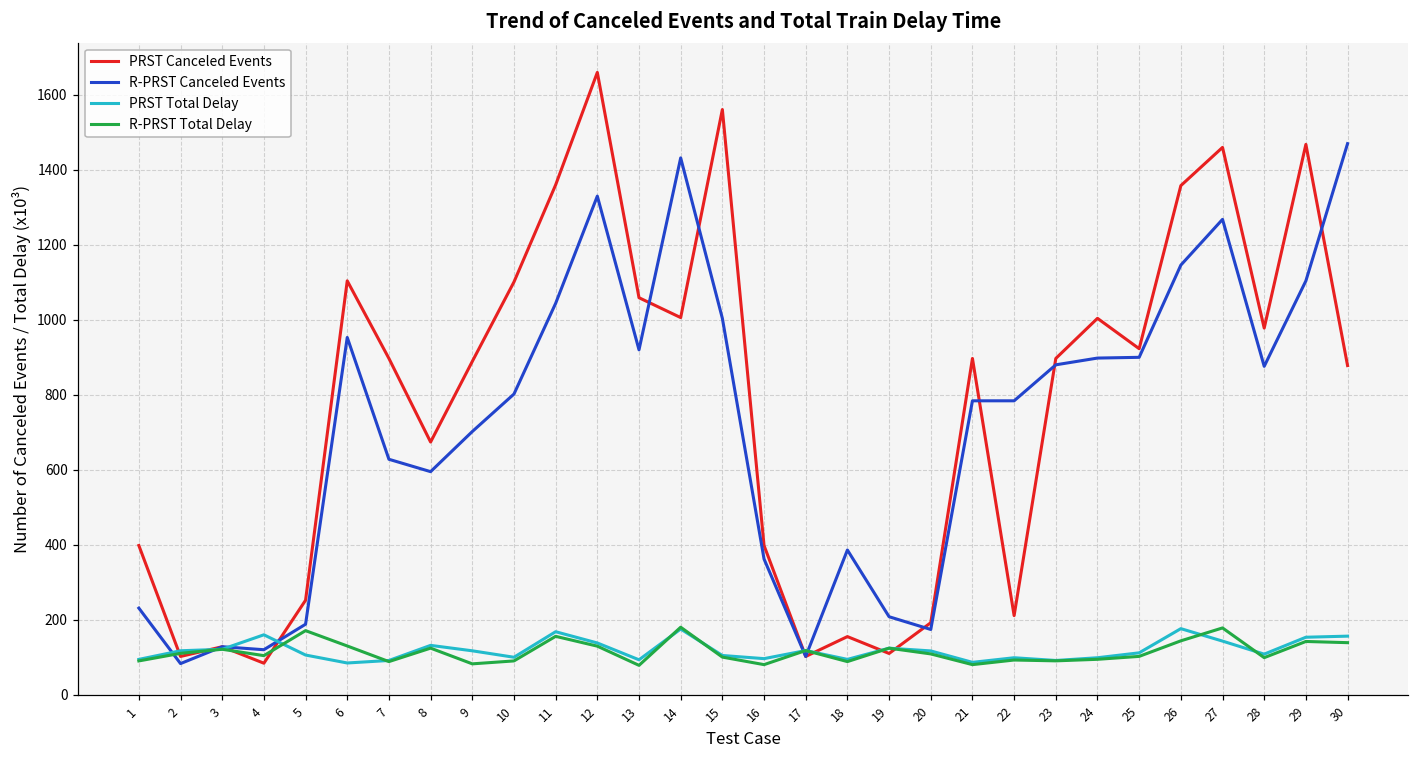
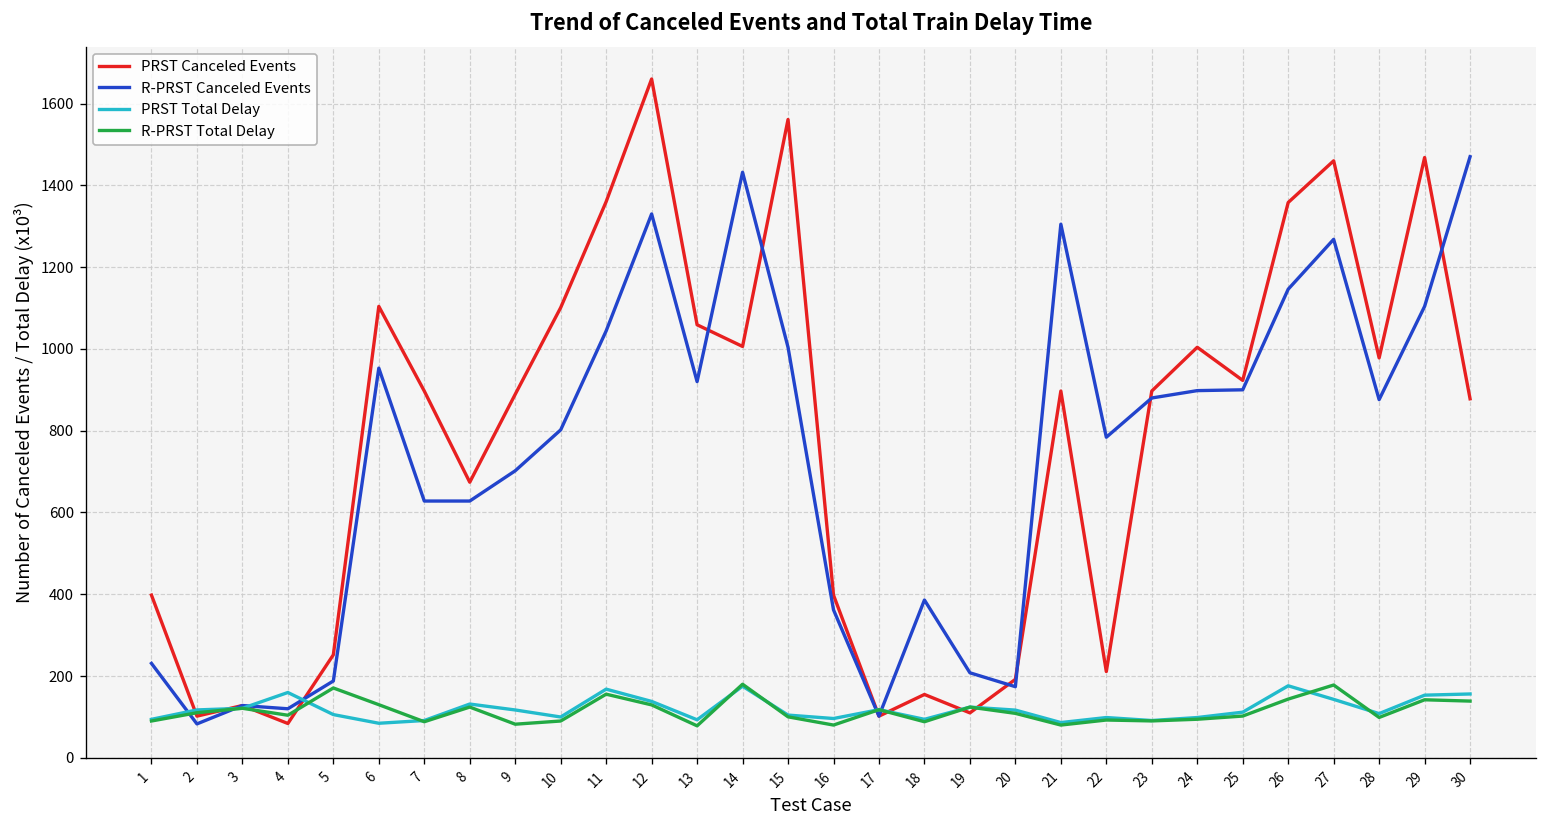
  {
    "PRST Canceled Events": {
      "1": 400,
      "2": 100,
      "4": 80,
      "5": 250,
      "6": 1100,
      "7": 900,
      "8": 670,
      "9": 890,
      "10": 1100,
      "11": 1360,
      "12": 1660,
      "13": 1060,
      "14": 1010,
      "15": 1560,
      "16": 400,
      "18": 160,
      "19": 110,
      "20": 190,
      "21": 900,
      "22": 210,
      "23": 900,
      "24": 1000,
      "25": 920,
      "26": 1360,
      "27": 1460,
      "28": 980,
      "29": 1470,
      "30": 880
    },
    "R-PRST Canceled Events": {
      "1": 230,
      "2": 80,
      "4": 120,
      "5": 190,
      "6": 950,
      "7": 630,
-     "8": 600,
+     "8": 630,
      "9": 700,
      "10": 800,
      "11": 1040,
      "12": 1330,
      "13": 920,
      "14": 1430,
      "15": 1000,
      "16": 360,
      "18": 390,
      "19": 210,
      "20": 170,
-     "21": 780,
+     "21": 1310,
      "22": 780,
      "23": 880,
      "24": 900,
      "25": 900,
      "26": 1150,
      "27": 1270,
      "28": 880,
      "29": 1100,
      "30": 1470
    },
    "PRST Total Delay": {
      "4": 160,
      "5": 110,
      "6": 80,
      "9": 120,
      "10": 100,
      "11": 170,
      "12": 140,
      "13": 90,
      "16": 100,
      "20": 120,
      "25": 110,
      "26": 180,
      "27": 140,
      "28": 110,
      "29": 150,
      "30": 160
    },
    "R-PRST Total Delay": {
      "4": 100,
      "5": 170,
      "6": 130,
      "9": 80,
      "10": 90,
      "11": 160,
      "12": 130,
      "13": 80,
      "16": 80,
      "20": 110,
      "25": 100,
      "26": 140,
      "27": 180,
      "28": 100,
      "29": 140,
      "30": 140
    }
  }
